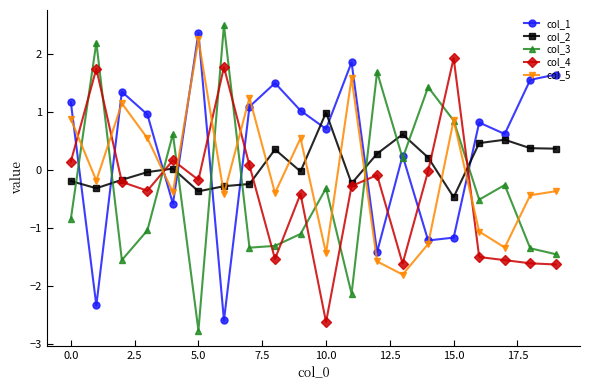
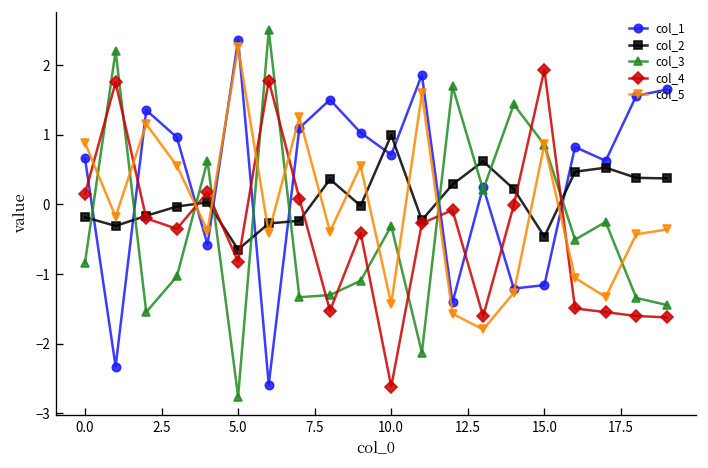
  {
    "col_1": {
-     "0.0": 1.2,
+     "0.0": 0.7,
      "5.0": 2.4,
      "10.0": 0.7,
      "15.0": -1.2
    },
    "col_2": {
      "0.0": -0.2,
-     "5.0": -0.4,
+     "5.0": -0.6,
      "10.0": 1.0,
      "15.0": -0.5
    },
    "col_3": {
      "0.0": -0.8,
      "5.0": -2.8,
      "10.0": -0.3
    },
    "col_4": {
      "0.0": 0.2,
-     "5.0": -0.2,
+     "5.0": -0.8,
      "10.0": -2.6,
      "15.0": 1.9
    },
    "col_5": {
      "0.0": 0.9,
      "5.0": 2.3,
      "10.0": -1.4
    }
  }
